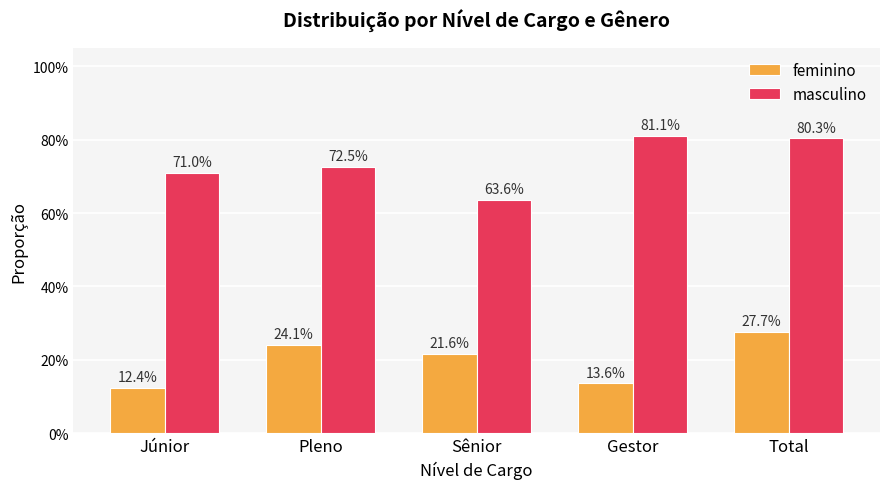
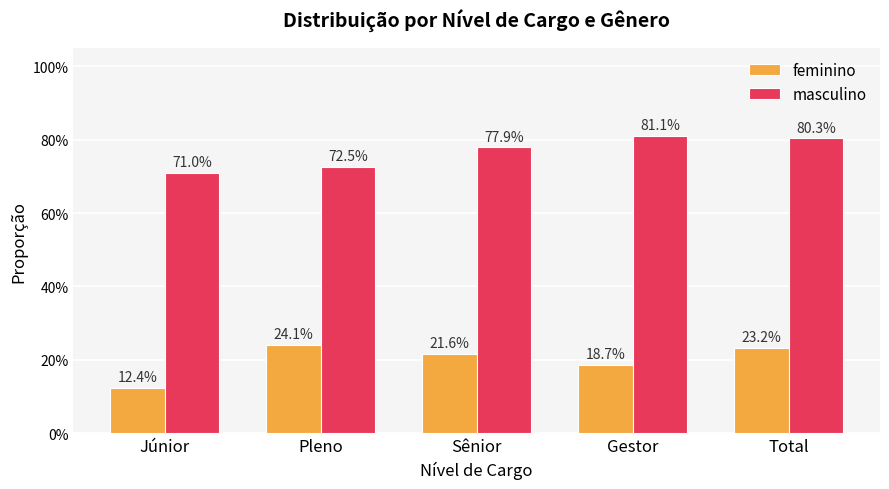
  {
    "feminino": {
      "Júnior": "12.4%",
      "Pleno": "24.1%",
      "Sênior": "21.6%",
-     "Gestor": "13.6%",
-     "Total": "27.7%"
+     "Gestor": "18.7%",
+     "Total": "23.2%"
    },
    "masculino": {
      "Júnior": "71.0%",
      "Pleno": "72.5%",
-     "Sênior": "63.6%",
+     "Sênior": "77.9%",
      "Gestor": "81.1%",
      "Total": "80.3%"
    }
  }
